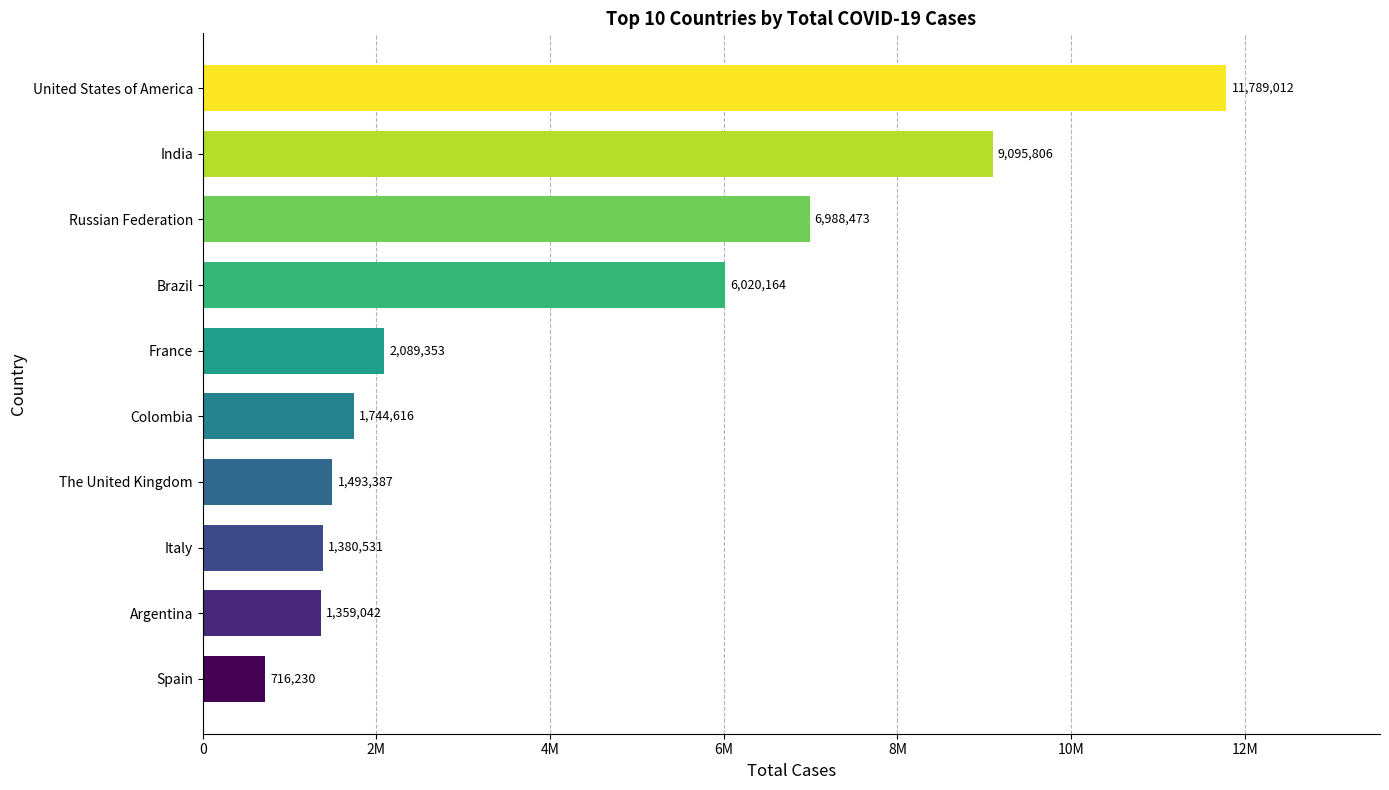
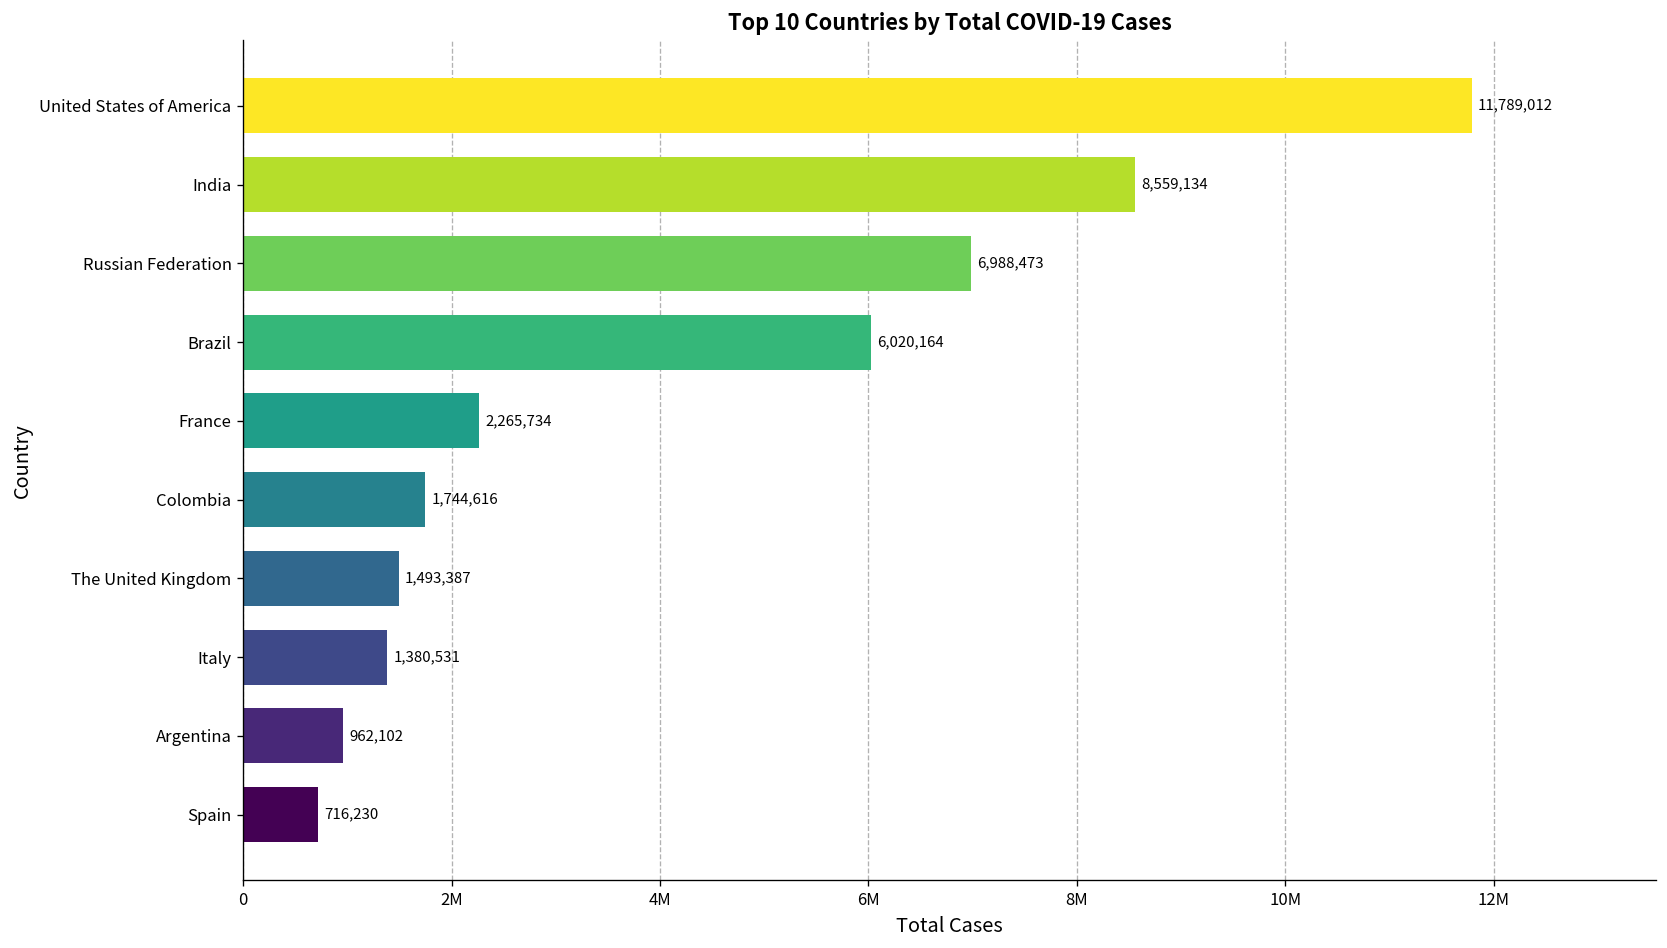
  {
    "United States of America": "11,789,012",
-   "India": "9,095,806",
+   "India": "8,559,134",
    "Russian Federation": "6,988,473",
    "Brazil": "6,020,164",
-   "France": "2,089,353",
+   "France": "2,265,734",
    "Colombia": "1,744,616",
    "The United Kingdom": "1,493,387",
    "Italy": "1,380,531",
-   "Argentina": "1,359,042",
+   "Argentina": "962,102",
    "Spain": "716,230"
  }
